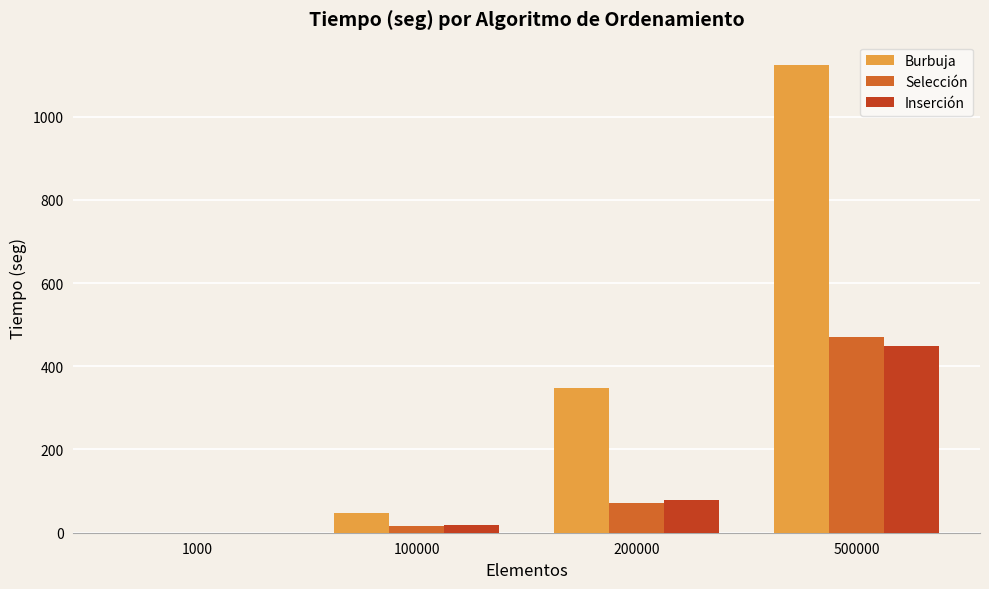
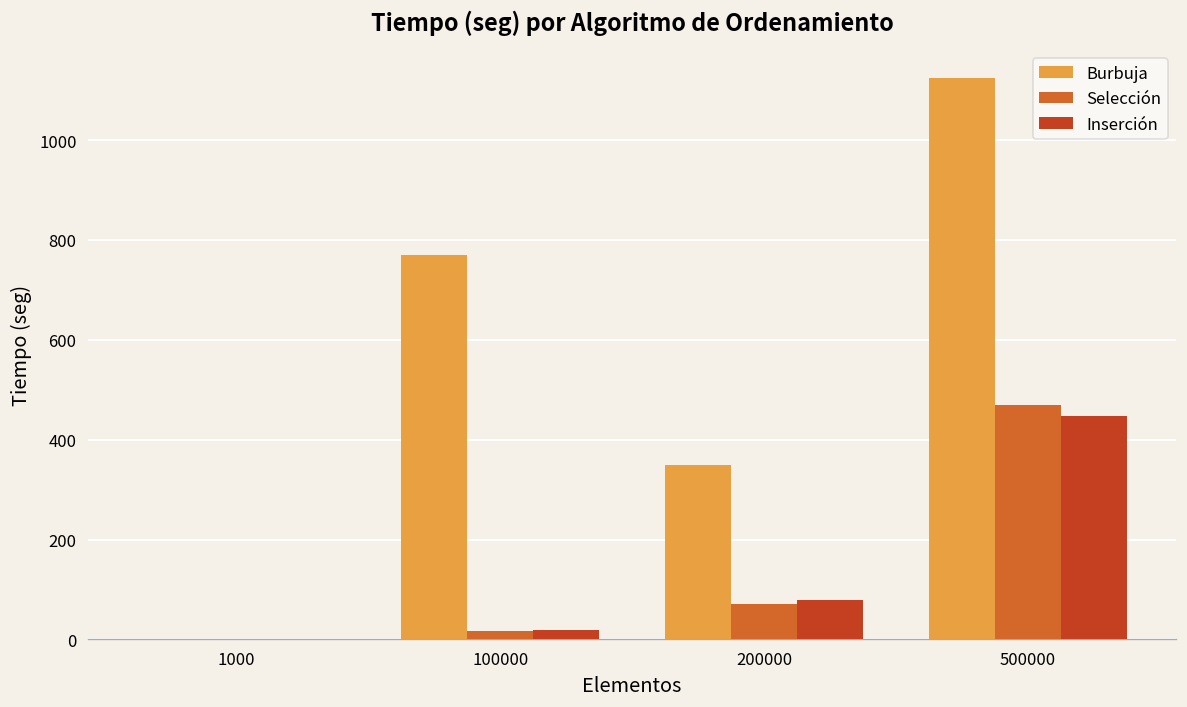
  {
    "Burbuja": {
-     "100000": 50,
+     "100000": 770,
      "200000": 350,
      "500000": 1120
    }
  }
